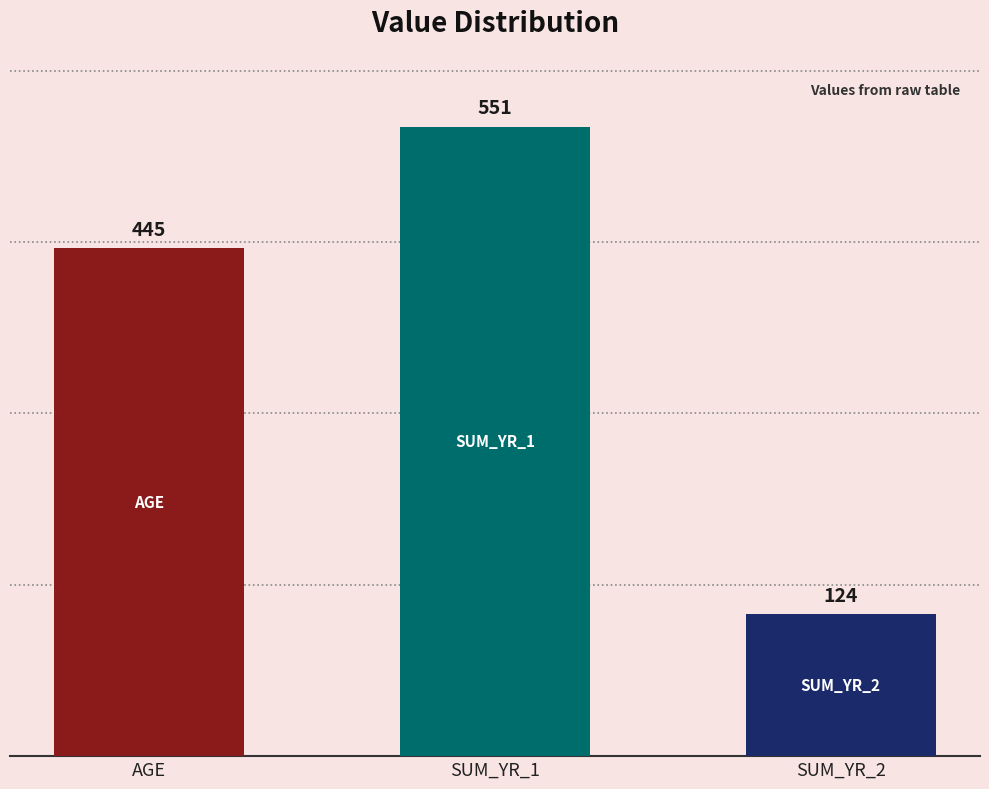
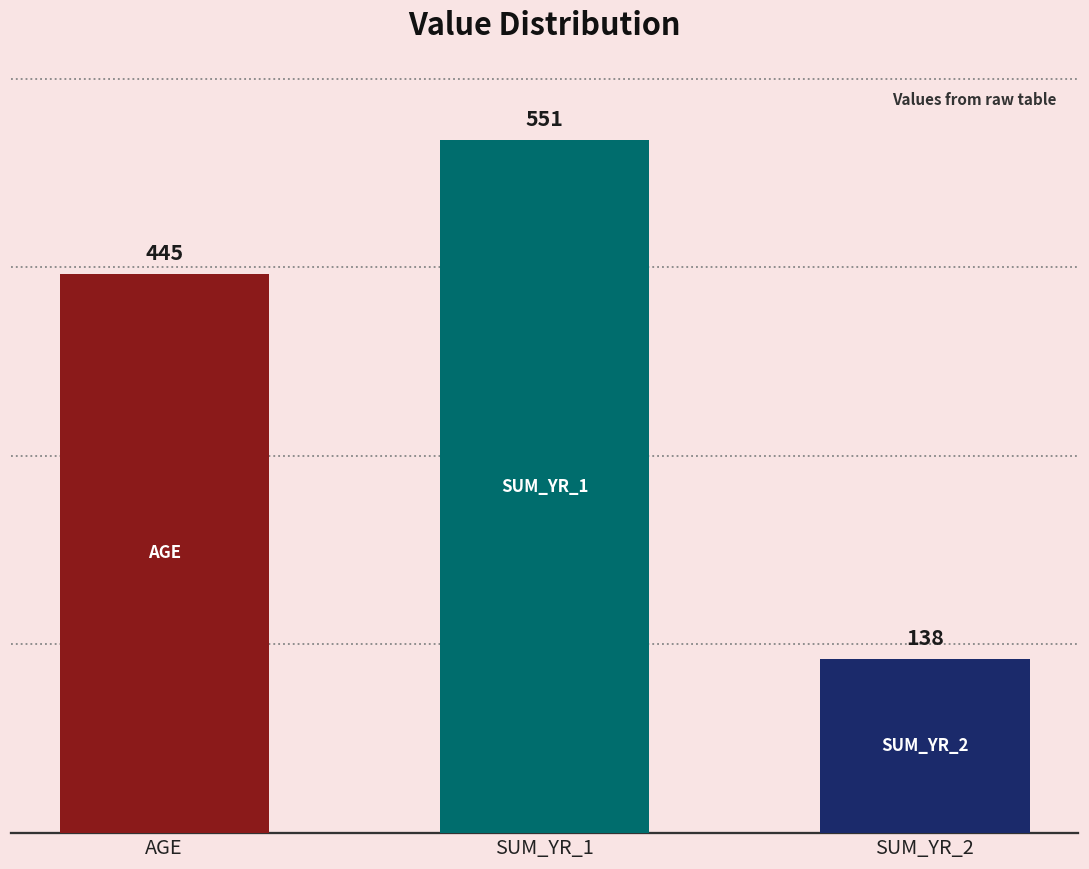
  {
    "AGE": 445,
    "SUM_YR_1": 551,
-   "SUM_YR_2": 124
+   "SUM_YR_2": 138
  }
